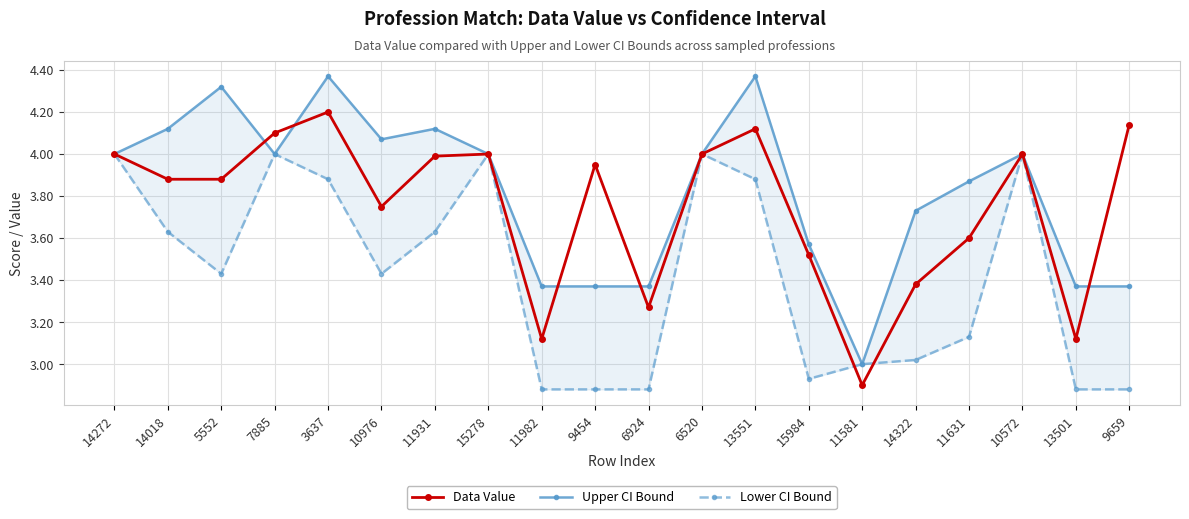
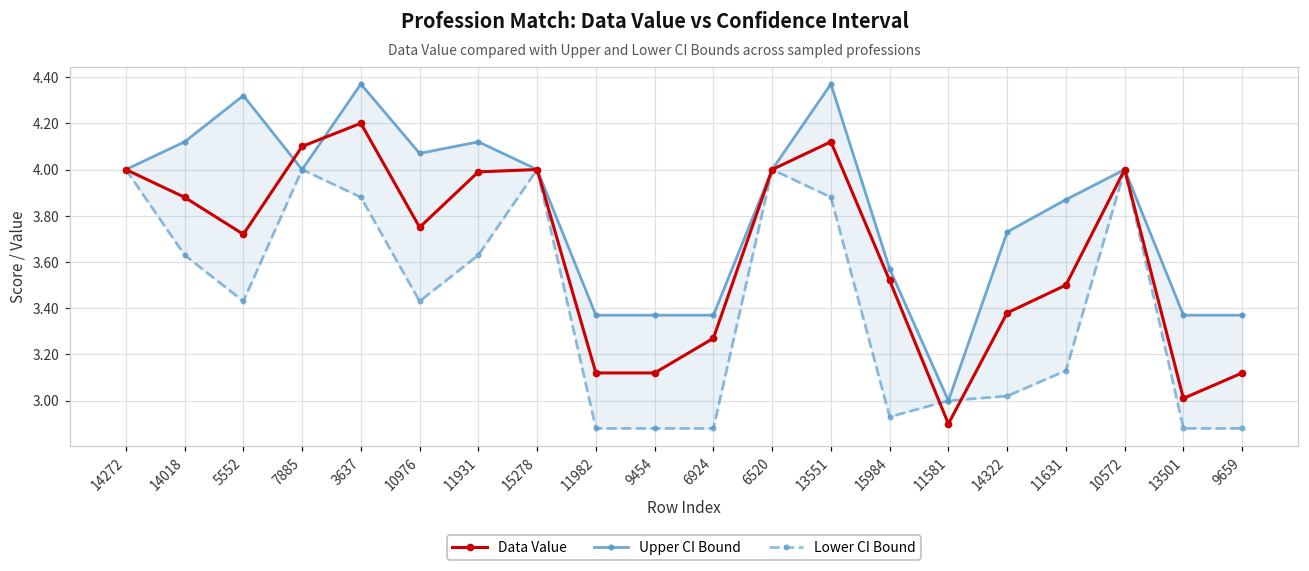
  {
    "Data Value": {
      "14018": 3.88,
-     "5552": 3.88,
+     "5552": 3.72,
      "7885": 4.10,
      "3637": 4.20,
      "10976": 3.75,
      "11931": 3.99,
      "11982": 3.12,
-     "9454": 3.95,
+     "9454": 3.12,
      "6924": 3.27,
      "13551": 4.12,
      "15984": 3.52,
      "11581": 2.90,
      "14322": 3.38,
-     "11631": 3.6,
-     "13501": 3.12,
-     "9659": 4.14
+     "11631": 3.5,
+     "13501": 3.01,
+     "9659": 3.12
    }
  }
